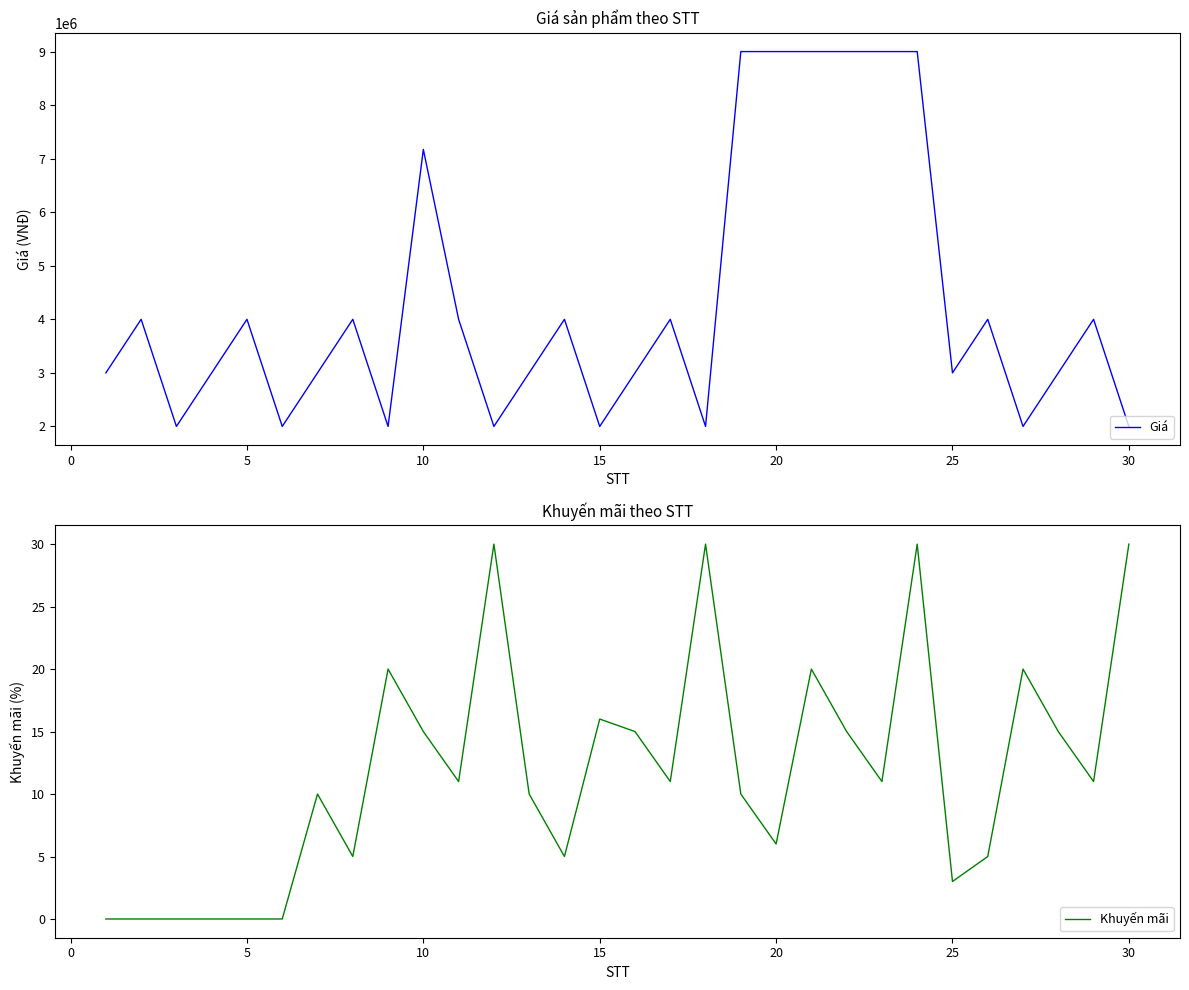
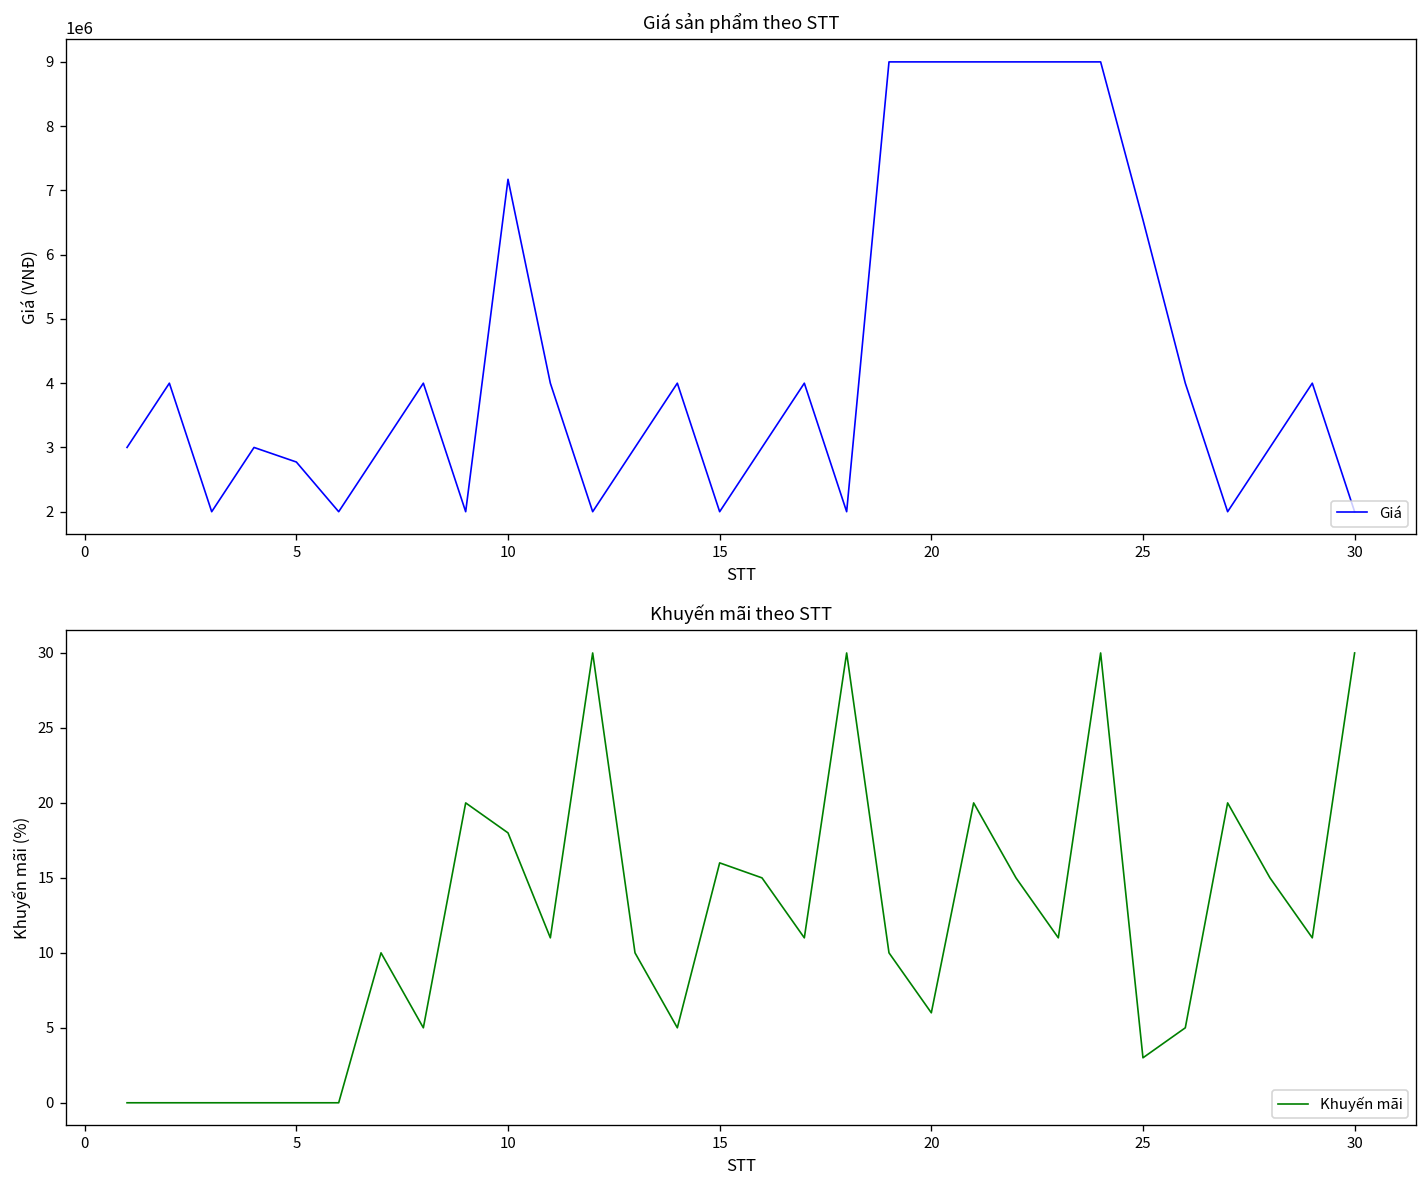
  {
    "Giá sản phẩm theo STT": {
-     "5": 4000000,
+     "5": 2800000,
      "10": 7200000,
      "15": 2000000,
      "20": 9000000,
-     "25": 3000000
+     "25": 6500000
    },
    "Khuyến mãi theo STT": {
      "5": 0,
-     "10": 15,
+     "10": 18,
      "15": 16,
      "20": 6,
      "25": 3,
      "30": 30
    }
  }
